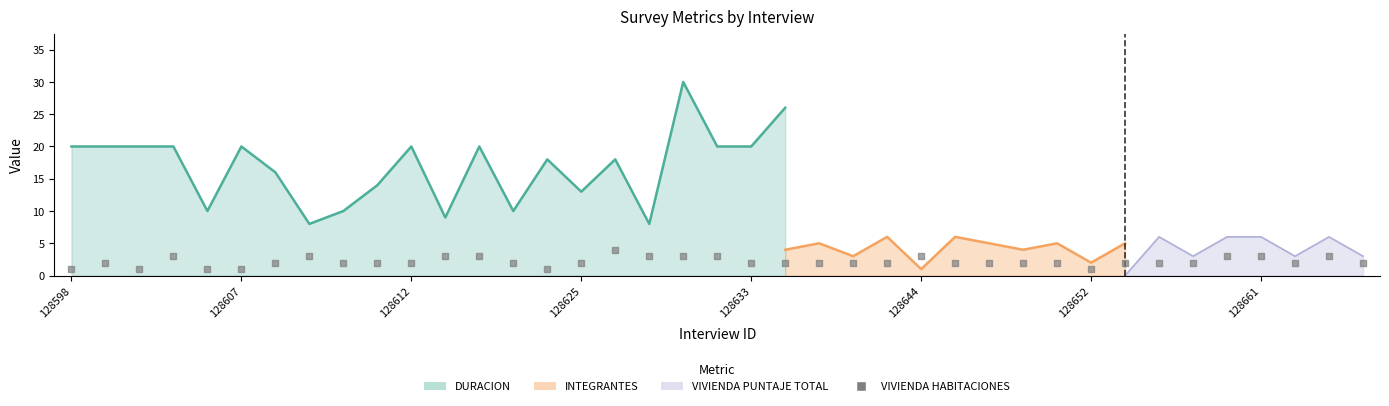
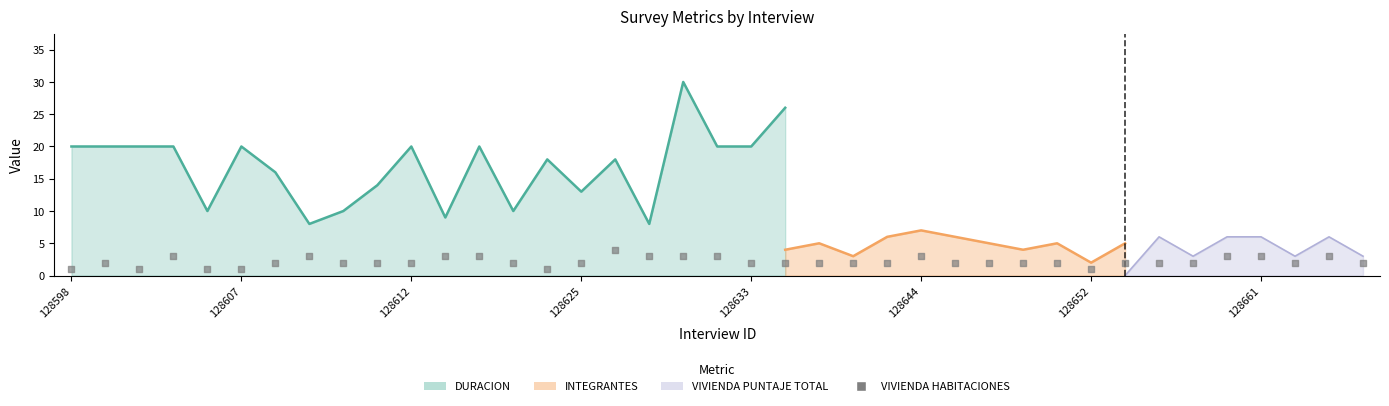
  {
    "INTEGRANTES": {
-     "128644": 1,
+     "128644": 7,
      "128652": 2
    }
  }
